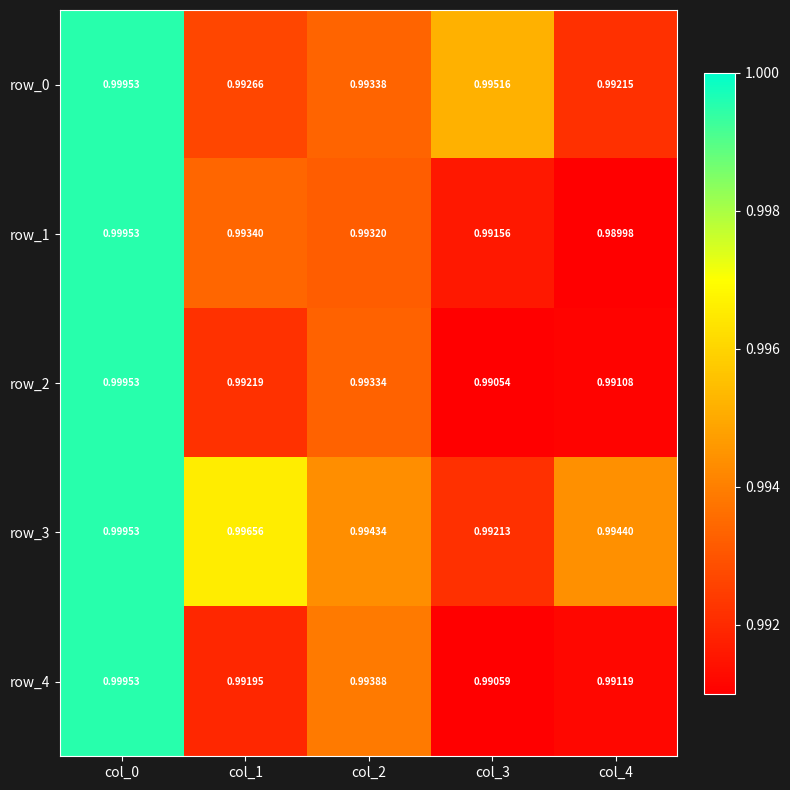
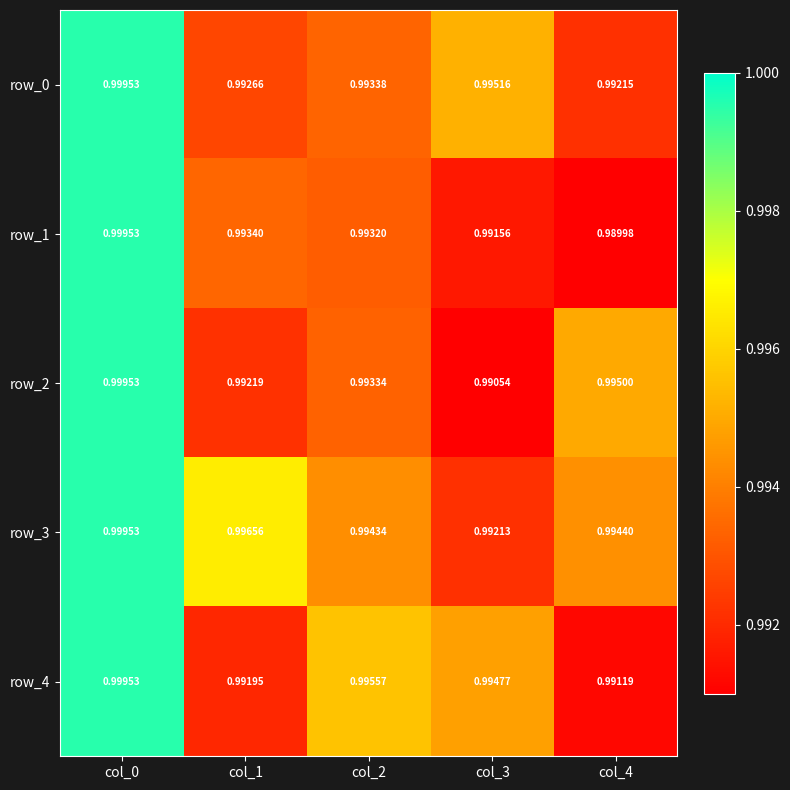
  {
    "row_0": {
      "col_0": 0.99953,
      "col_1": 0.99266,
      "col_2": 0.99338,
      "col_3": 0.99516,
      "col_4": 0.99215
    },
    "row_1": {
      "col_0": 0.99953,
      "col_1": 0.99340,
      "col_2": 0.99320,
      "col_3": 0.99156,
      "col_4": 0.98998
    },
    "row_2": {
      "col_0": 0.99953,
      "col_1": 0.99219,
      "col_2": 0.99334,
      "col_3": 0.99054,
-     "col_4": 0.99108
+     "col_4": 0.99500
    },
    "row_3": {
      "col_0": 0.99953,
      "col_1": 0.99656,
      "col_2": 0.99434,
      "col_3": 0.99213,
      "col_4": 0.99440
    },
    "row_4": {
      "col_0": 0.99953,
      "col_1": 0.99195,
-     "col_2": 0.99388,
-     "col_3": 0.99059,
+     "col_2": 0.99557,
+     "col_3": 0.99477,
      "col_4": 0.99119
    }
  }
